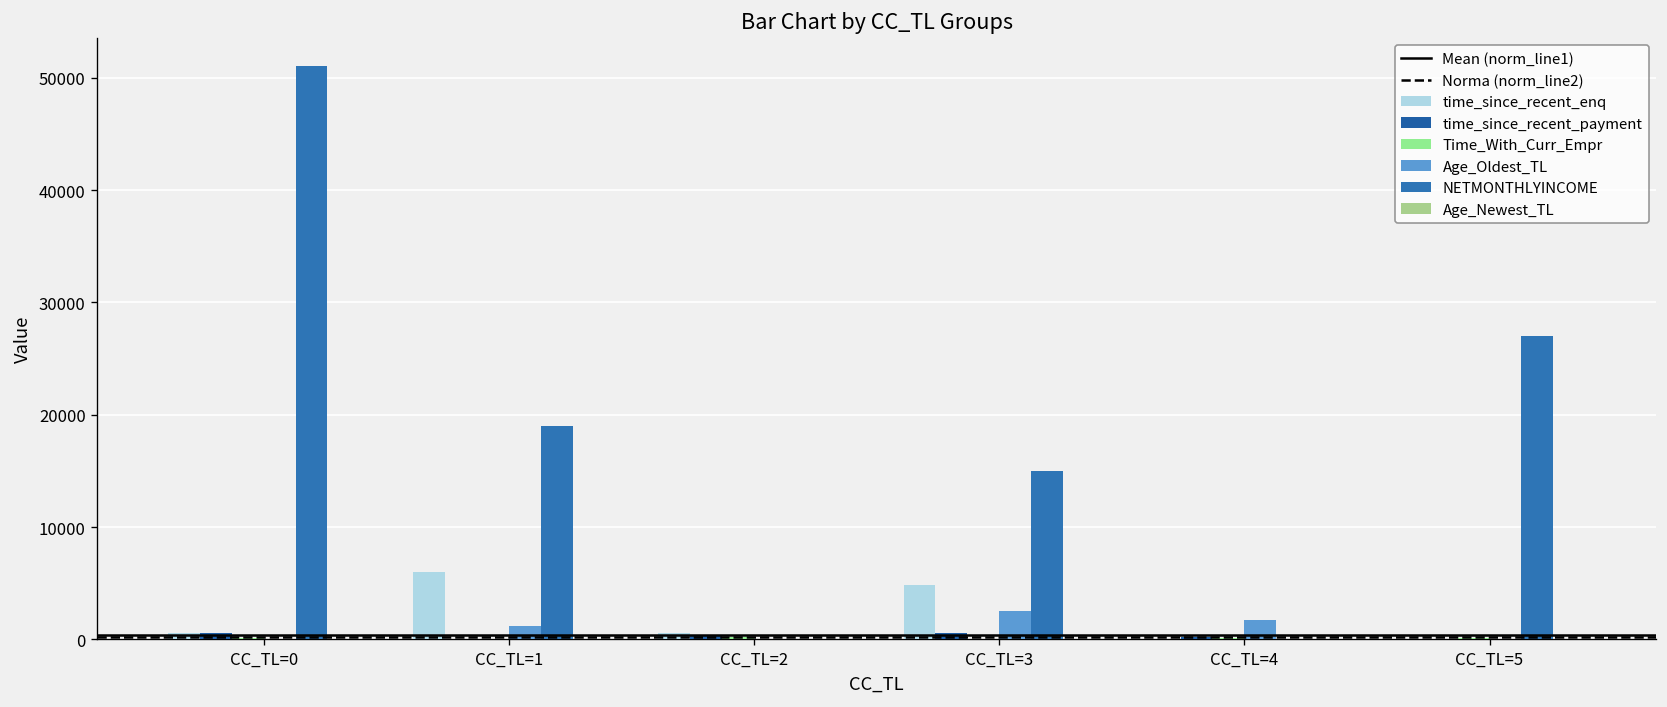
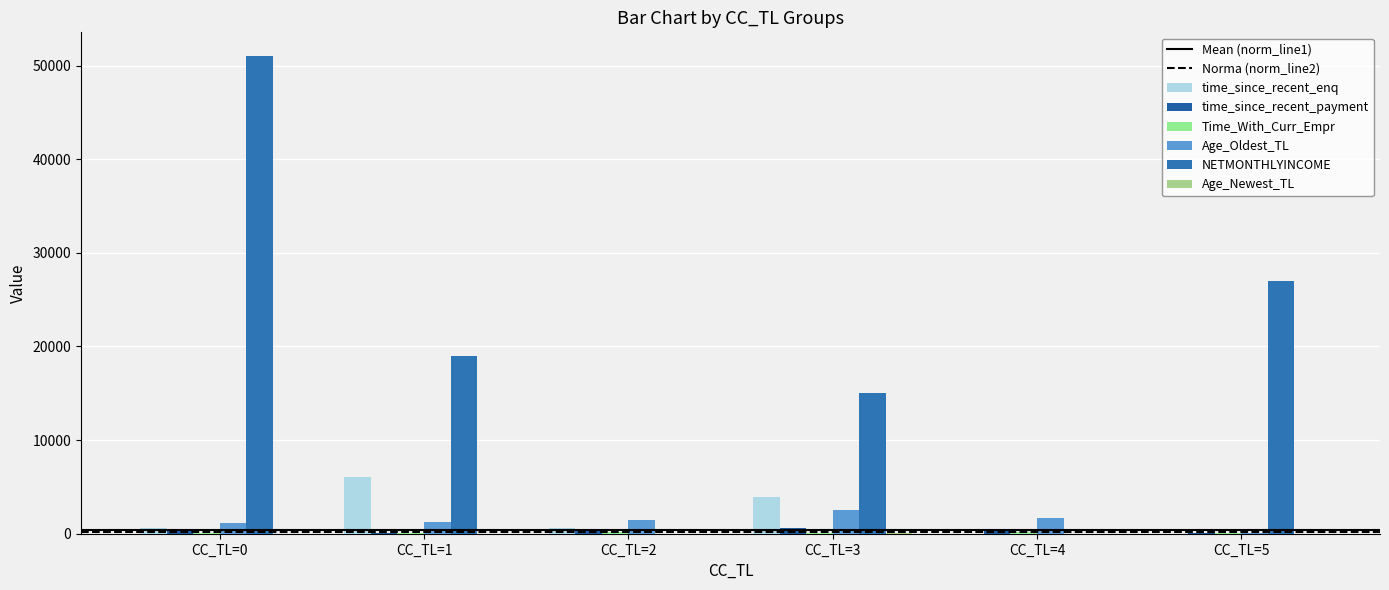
  {
    "time_since_recent_enq": {
      "CC_TL=0": 1000,
      "CC_TL=1": 6000,
      "CC_TL=2": 1000,
-     "CC_TL=3": 5000
+     "CC_TL=3": 4000
    },
    "Age_Oldest_TL": {
-     "CC_TL=0": 0,
+     "CC_TL=0": 1000,
      "CC_TL=1": 1000,
-     "CC_TL=2": 0,
+     "CC_TL=2": 1000,
      "CC_TL=3": 3000,
      "CC_TL=4": 2000
    }
  }
